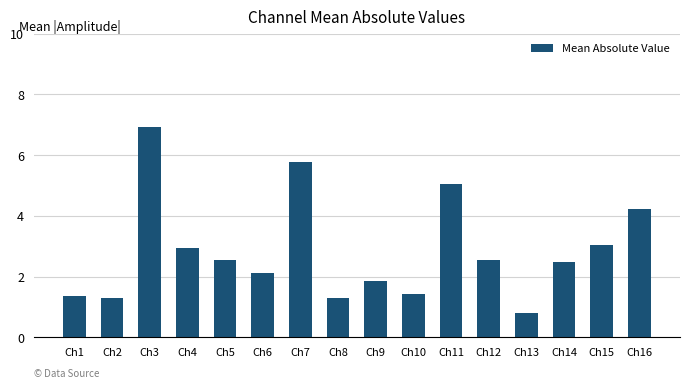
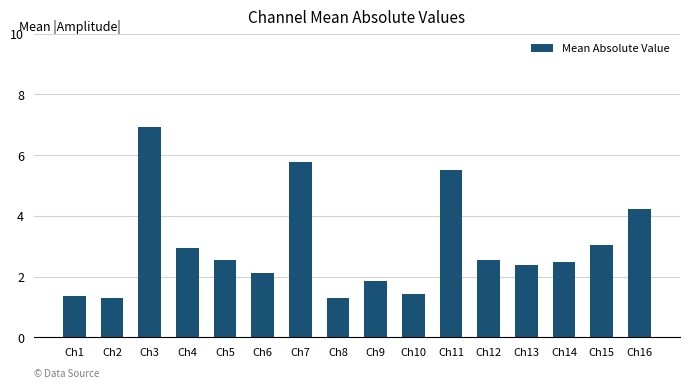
  {
    "Ch1": 1.4,
    "Ch2": 1.3,
    "Ch3": 6.9,
    "Ch4": 2.9,
    "Ch5": 2.6,
    "Ch6": 2.1,
    "Ch7": 5.8,
    "Ch8": 1.3,
    "Ch9": 1.9,
    "Ch10": 1.4,
-   "Ch11": 5.1,
+   "Ch11": 5.5,
    "Ch12": 2.6,
-   "Ch13": 0.8,
+   "Ch13": 2.4,
    "Ch14": 2.5,
    "Ch15": 3.1,
    "Ch16": 4.2
  }
